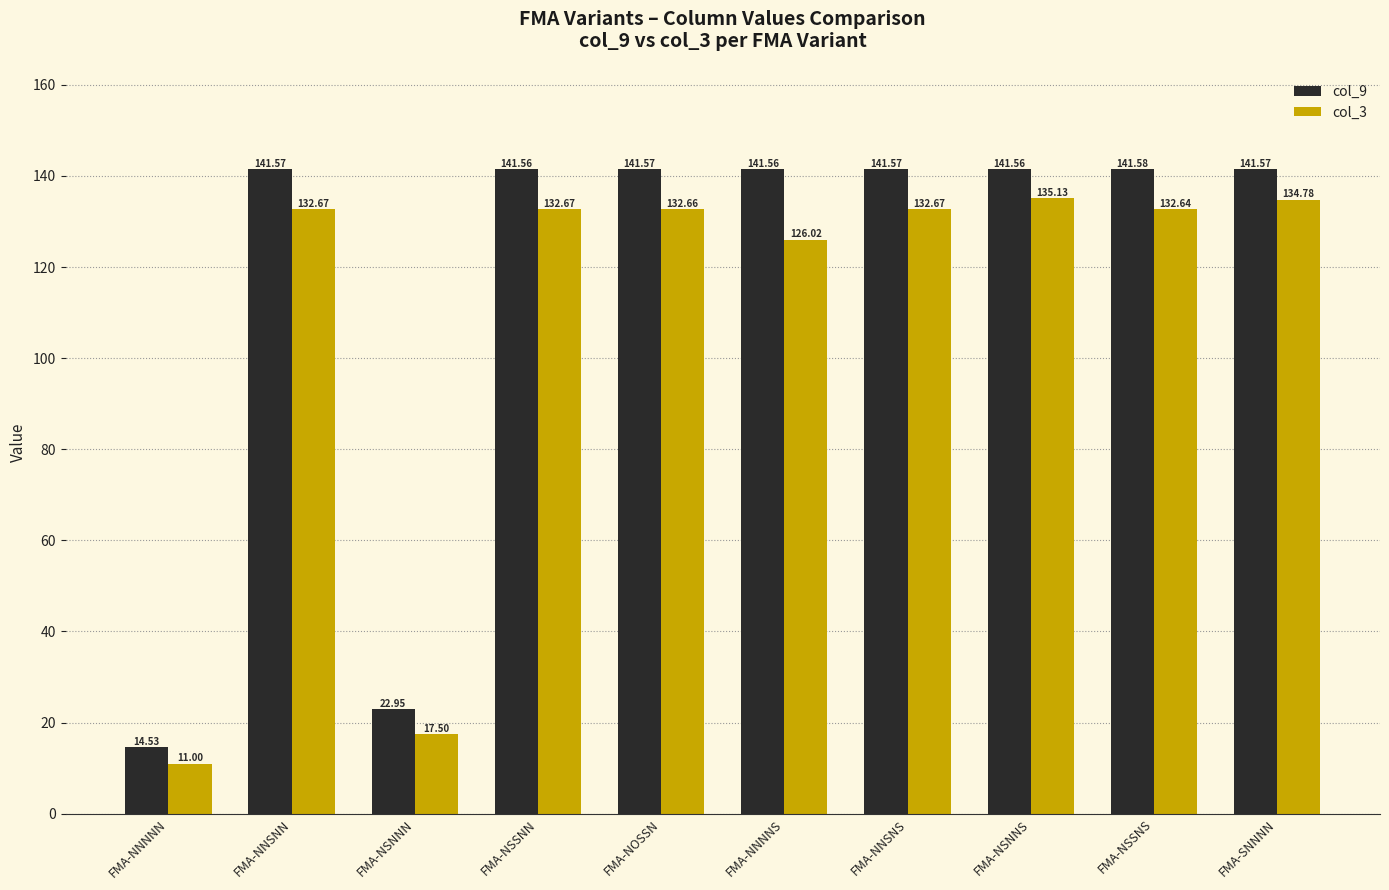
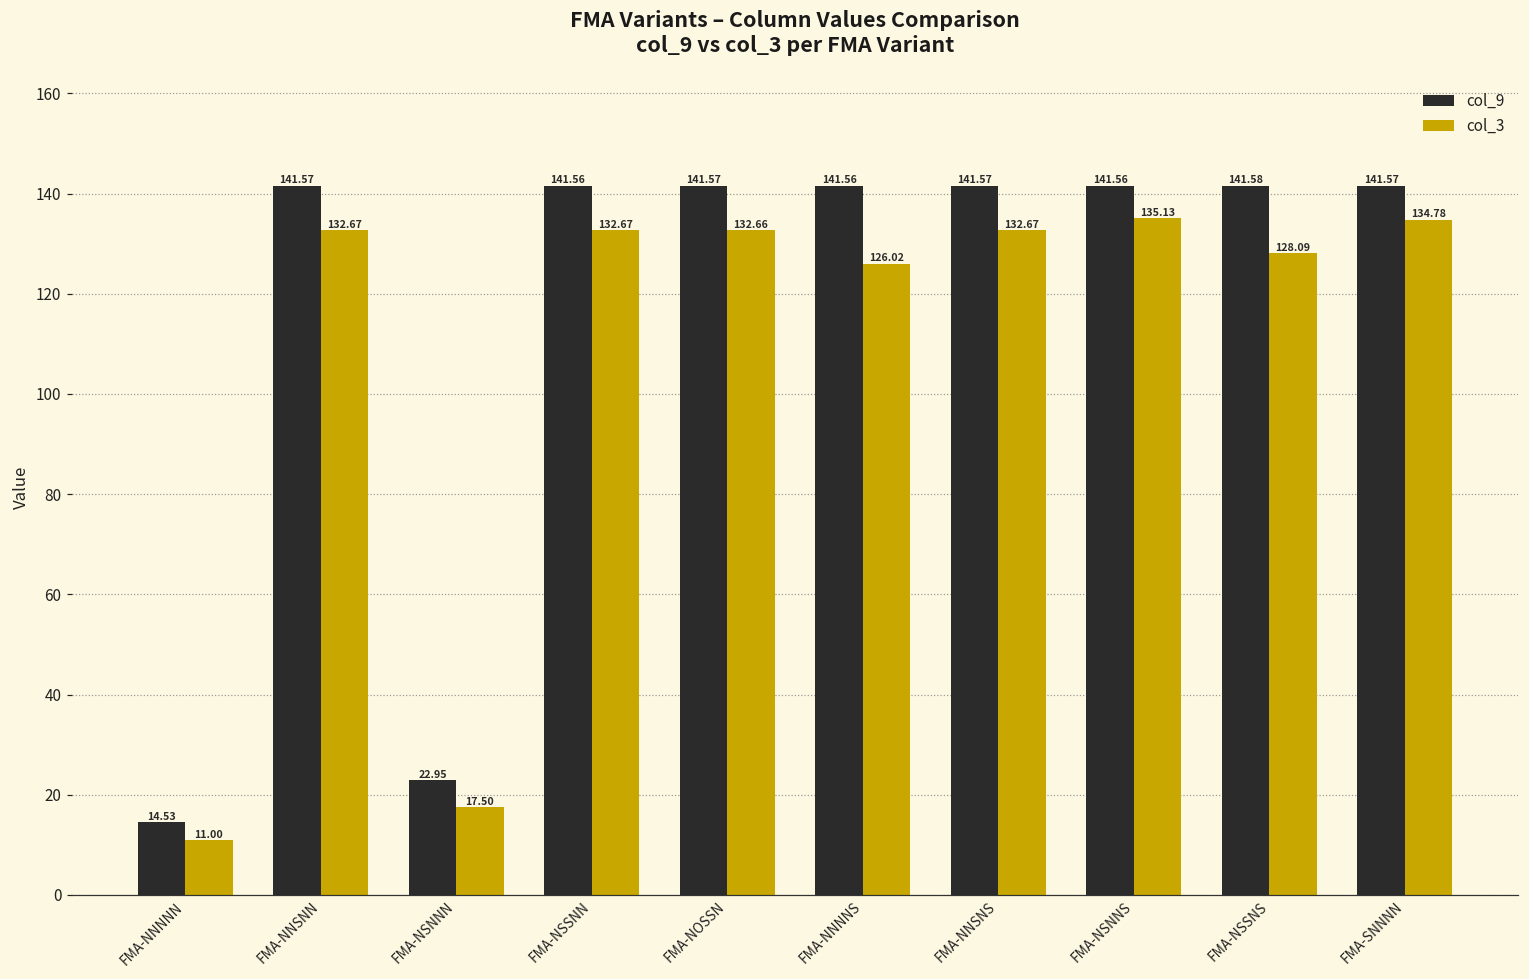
  {
    "col_9": {
      "FMA-NNNNN": 14.53,
      "FMA-NNSNN": 141.57,
      "FMA-NSNNN": 22.95,
      "FMA-NSSNN": 141.56,
      "FMA-NOSSN": 141.57,
      "FMA-NNNNS": 141.56,
      "FMA-NNSNS": 141.57,
      "FMA-NSNNS": 141.56,
      "FMA-NSSNS": 141.58,
      "FMA-SNNNN": 141.57
    },
    "col_3": {
      "FMA-NNNNN": 11.00,
      "FMA-NNSNN": 132.67,
      "FMA-NSNNN": 17.50,
      "FMA-NSSNN": 132.67,
      "FMA-NOSSN": 132.66,
      "FMA-NNNNS": 126.02,
      "FMA-NNSNS": 132.67,
      "FMA-NSNNS": 135.13,
-     "FMA-NSSNS": 132.64,
+     "FMA-NSSNS": 128.09,
      "FMA-SNNNN": 134.78
    }
  }
